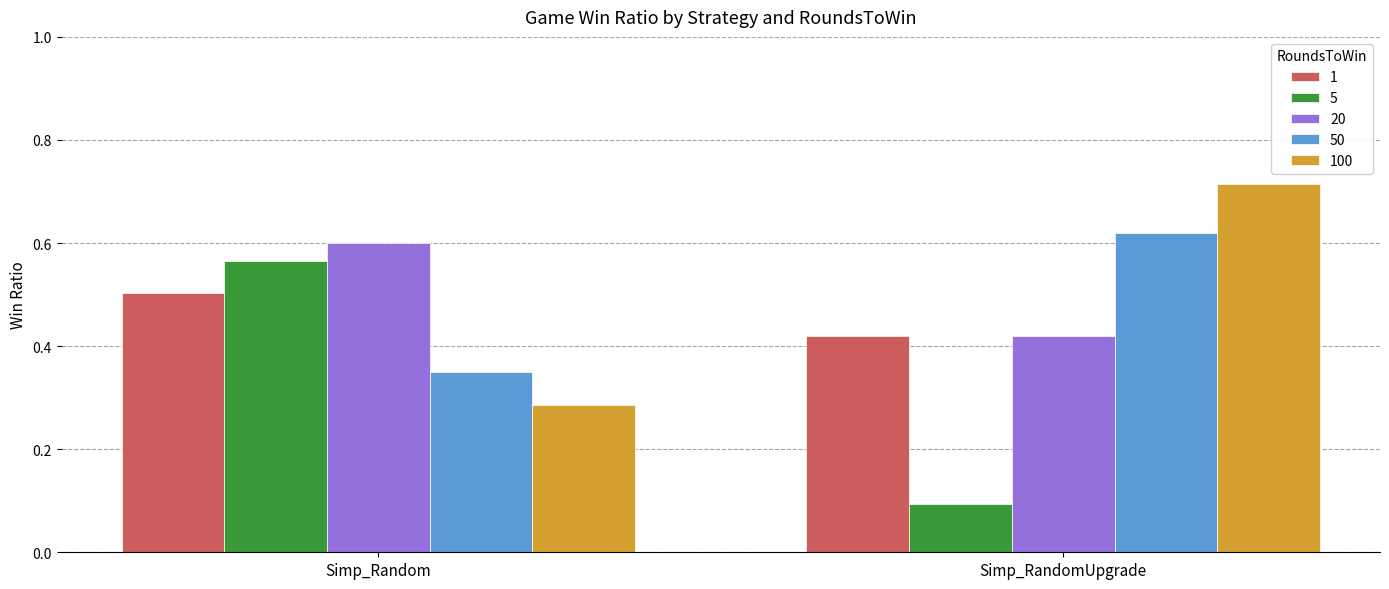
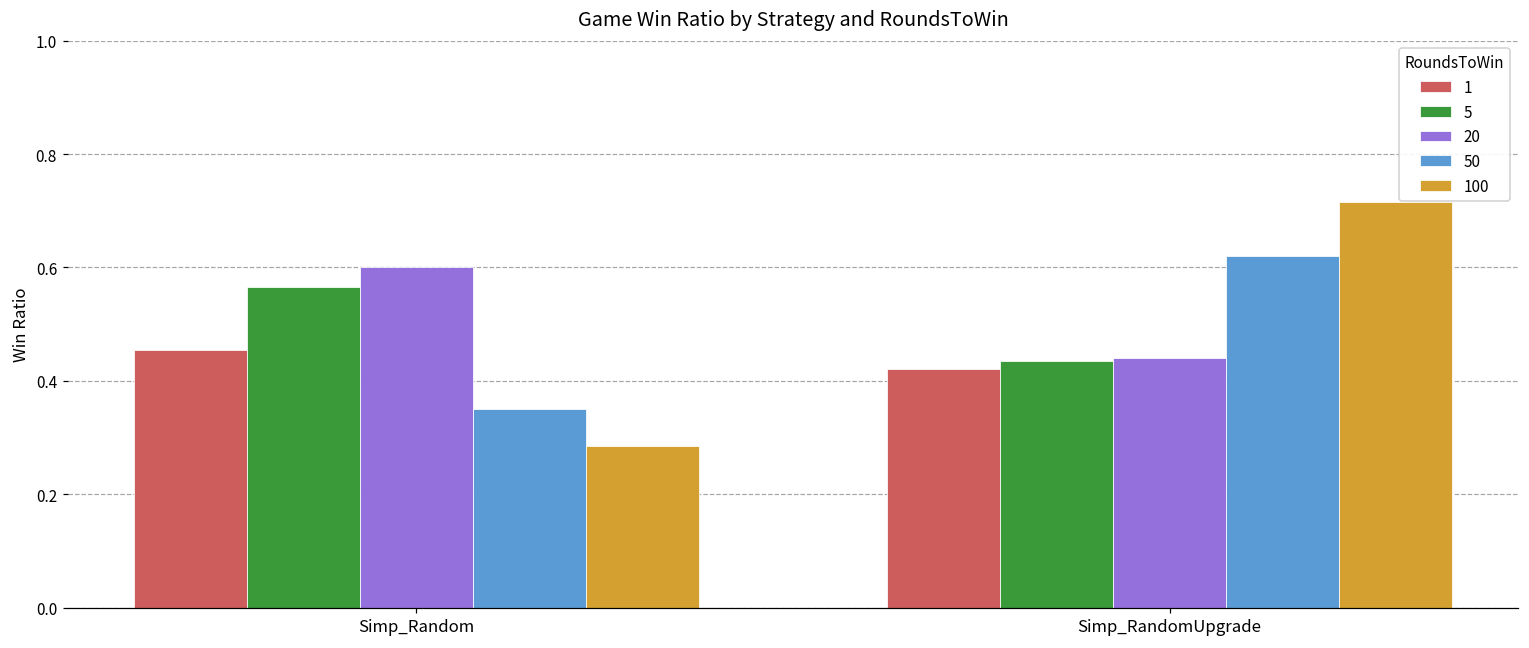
  {
    "1": {
-     "Simp_Random": 0.50,
+     "Simp_Random": 0.46,
      "Simp_RandomUpgrade": 0.42
    },
    "5": {
      "Simp_Random": 0.57,
-     "Simp_RandomUpgrade": 0.09
+     "Simp_RandomUpgrade": 0.44
    },
    "20": {
      "Simp_Random": 0.60,
-     "Simp_RandomUpgrade": 0.42
+     "Simp_RandomUpgrade": 0.44
    },
    "50": {
      "Simp_Random": 0.35,
      "Simp_RandomUpgrade": 0.62
    },
    "100": {
      "Simp_Random": 0.29,
      "Simp_RandomUpgrade": 0.72
    }
  }
